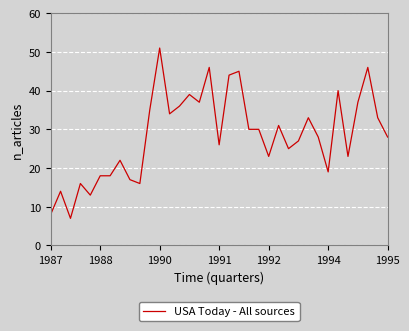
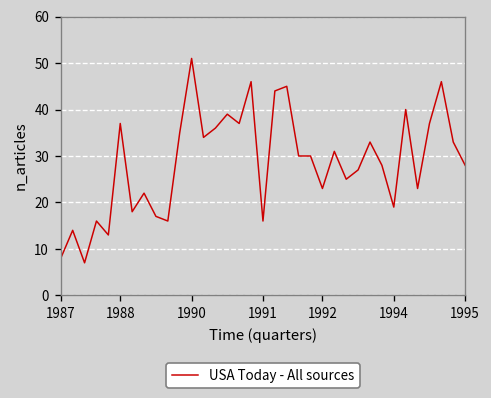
  {
    "1987": 8,
-   "1988": 18,
+   "1988": 37,
    "1990": 51,
-   "1991": 26,
+   "1991": 16,
    "1992": 23,
    "1994": 19,
    "1995": 28
  }
